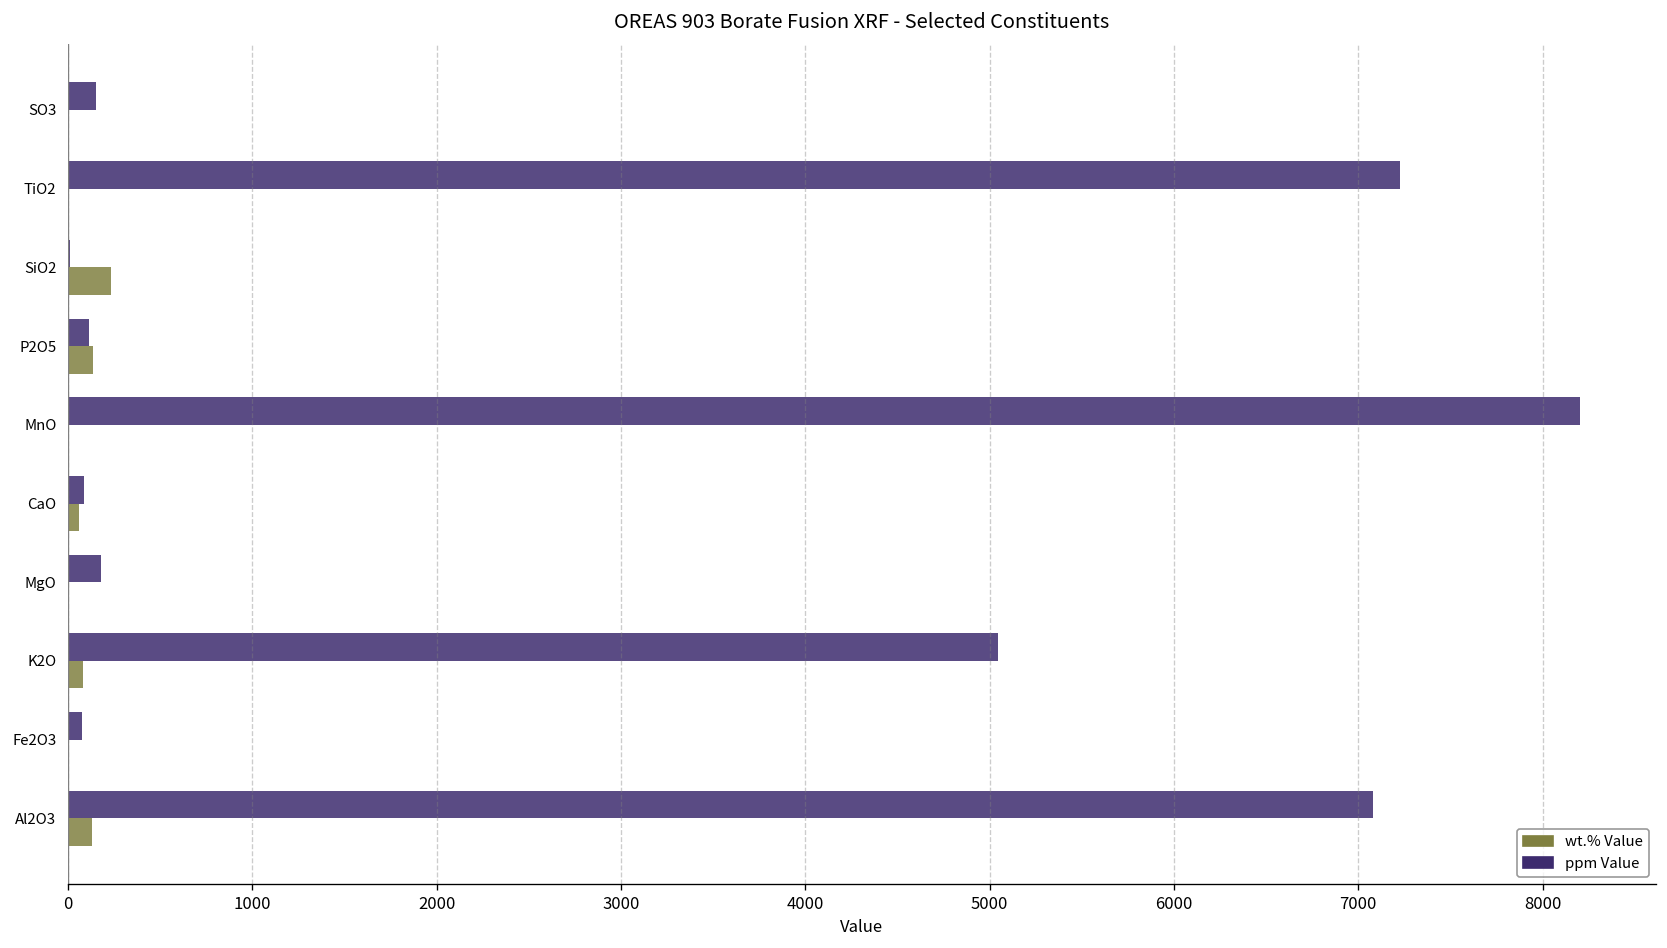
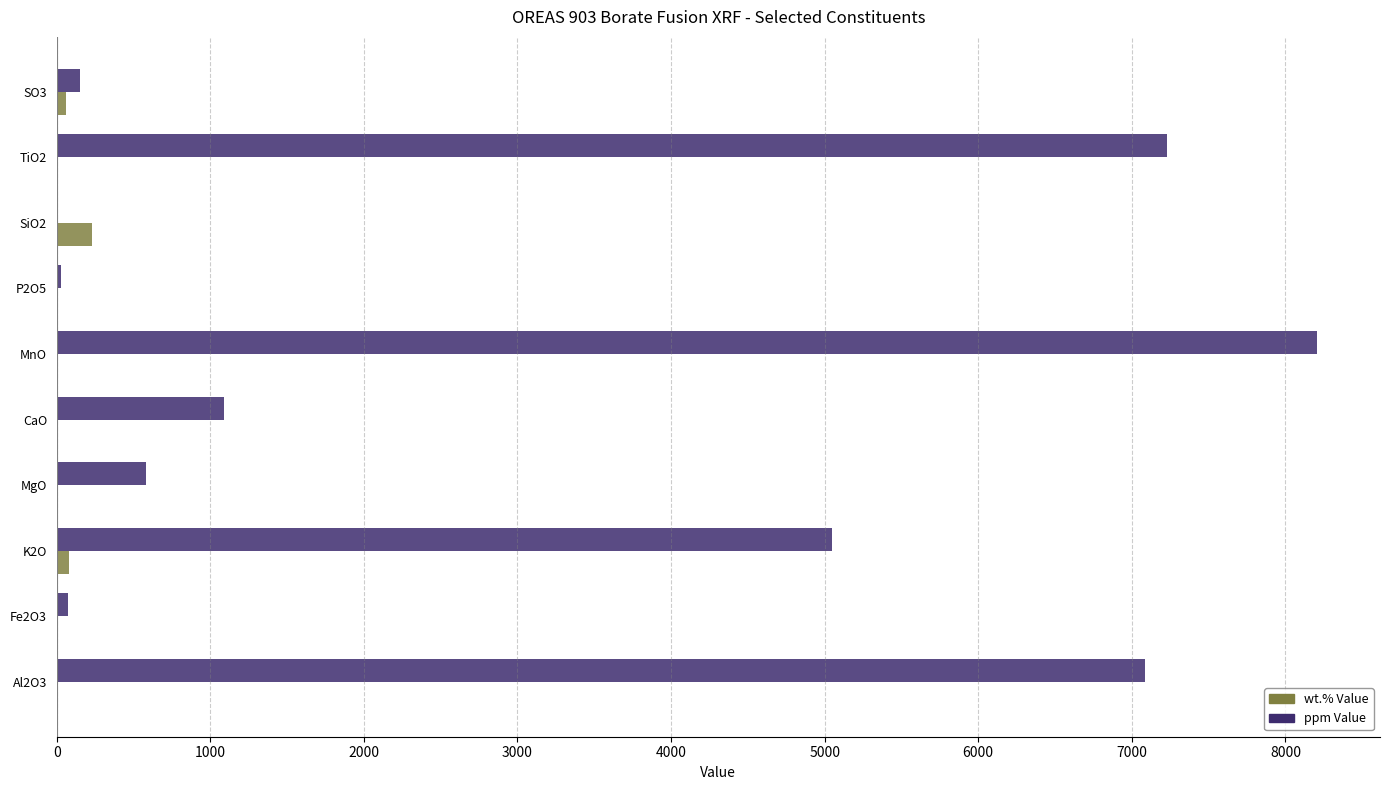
  {
    "wt.% Value": {
-     "SO3": 0,
+     "SO3": 60,
      "SiO2": 230,
-     "P2O5": 140,
-     "CaO": 60,
+     "P2O5": 0,
+     "CaO": 0,
      "K2O": 80,
-     "Al2O3": 130
+     "Al2O3": 10
    },
    "ppm Value": {
      "SO3": 150,
      "TiO2": 7230,
-     "P2O5": 110,
+     "P2O5": 30,
      "MnO": 8210,
-     "CaO": 90,
-     "MgO": 180,
+     "CaO": 1090,
+     "MgO": 580,
      "K2O": 5050,
      "Fe2O3": 70,
      "Al2O3": 7080
    }
  }
